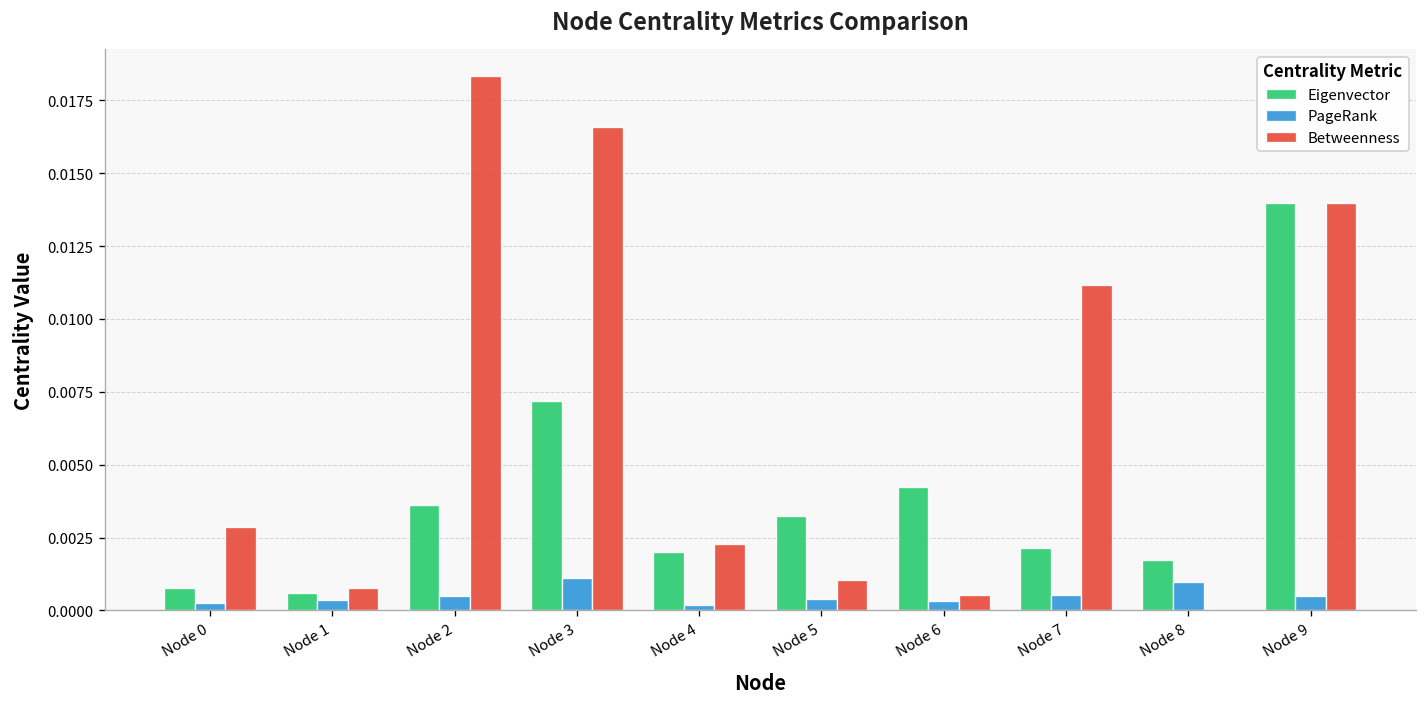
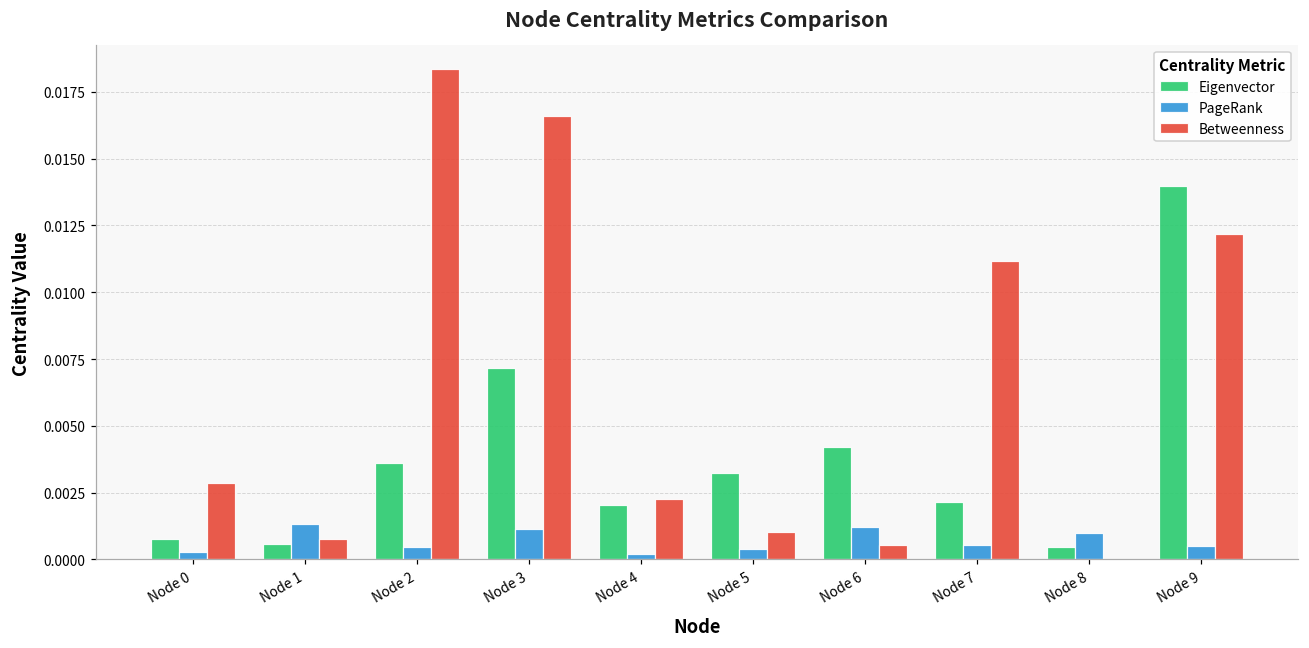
  {
    "Eigenvector": {
      "Node 0": 0.0008,
      "Node 1": 0.0006,
      "Node 2": 0.0036,
      "Node 3": 0.0072,
      "Node 4": 0.0020,
      "Node 5": 0.0032,
      "Node 6": 0.0042,
      "Node 7": 0.0021,
-     "Node 8": 0.0017,
+     "Node 8": 0.0004,
      "Node 9": 0.0140
    },
    "PageRank": {
      "Node 0": 0.0003,
-     "Node 1": 0.0003,
+     "Node 1": 0.0013,
      "Node 2": 0.0005,
      "Node 3": 0.0011,
      "Node 4": 0.0002,
      "Node 5": 0.0004,
-     "Node 6": 0.0003,
+     "Node 6": 0.0012,
      "Node 7": 0.0005,
      "Node 8": 0.0010,
      "Node 9": 0.0005
    },
    "Betweenness": {
      "Node 0": 0.0029,
      "Node 1": 0.0008,
      "Node 2": 0.0183,
      "Node 3": 0.0166,
      "Node 4": 0.0023,
      "Node 5": 0.0010,
      "Node 6": 0.0005,
      "Node 7": 0.0112,
      "Node 8": 0.0000,
-     "Node 9": 0.0140
+     "Node 9": 0.0122
    }
  }
